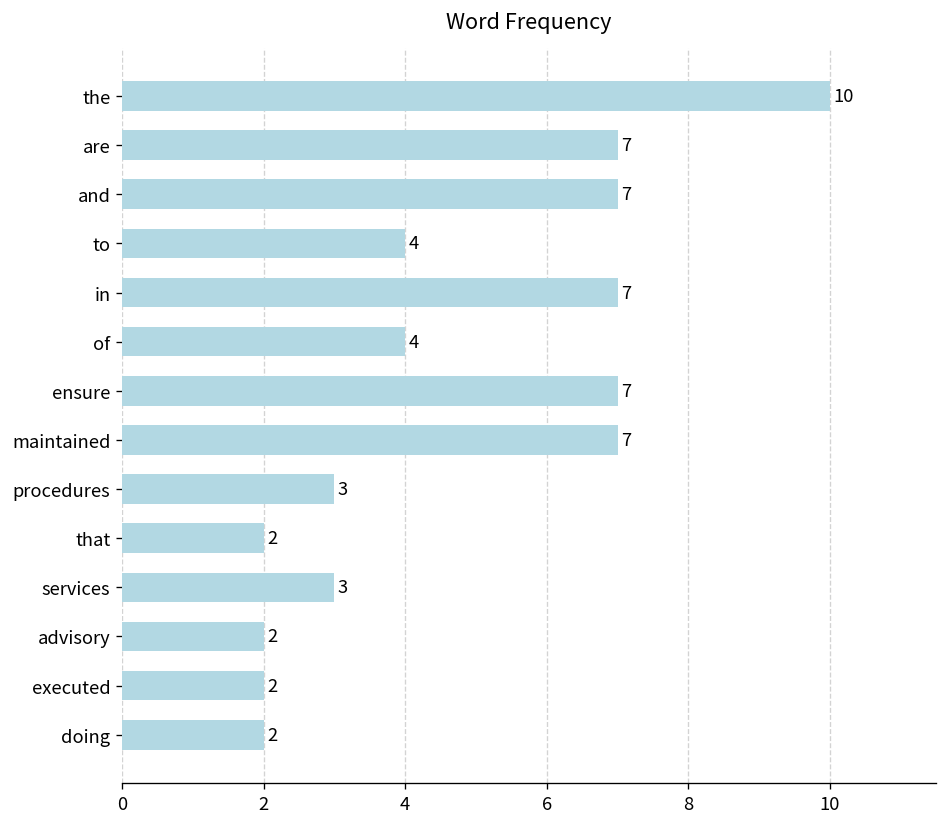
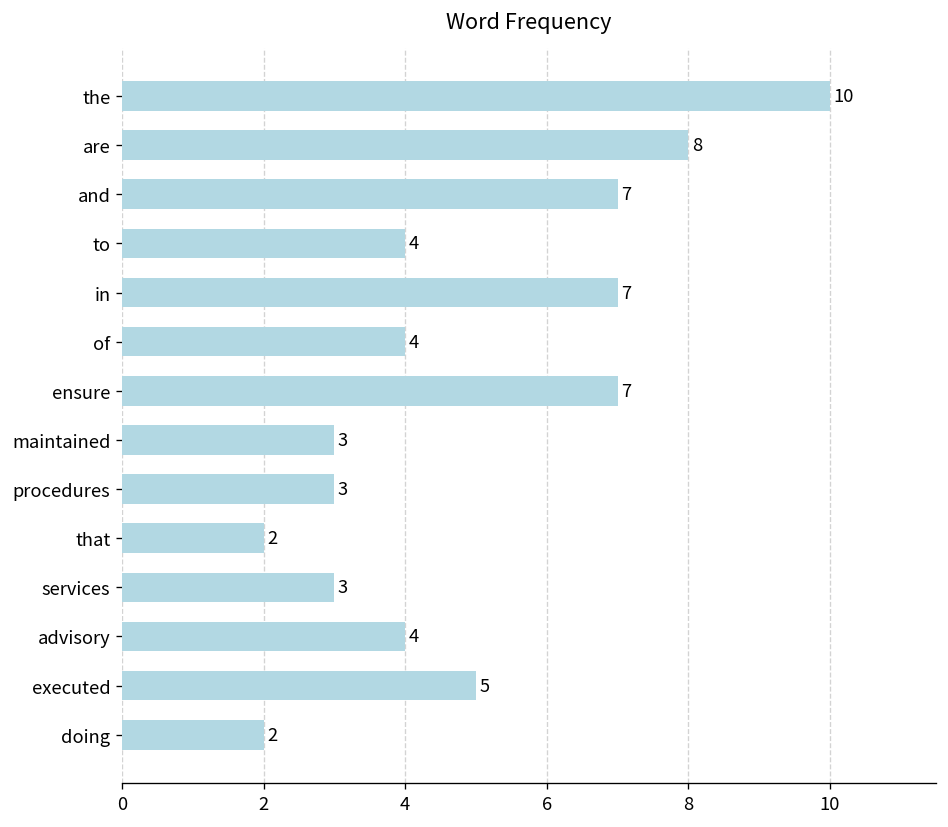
  {
    "the": 10,
-   "are": 7,
+   "are": 8,
    "and": 7,
    "to": 4,
    "in": 7,
    "of": 4,
    "ensure": 7,
-   "maintained": 7,
+   "maintained": 3,
    "procedures": 3,
    "that": 2,
    "services": 3,
-   "advisory": 2,
-   "executed": 2,
+   "advisory": 4,
+   "executed": 5,
    "doing": 2
  }
